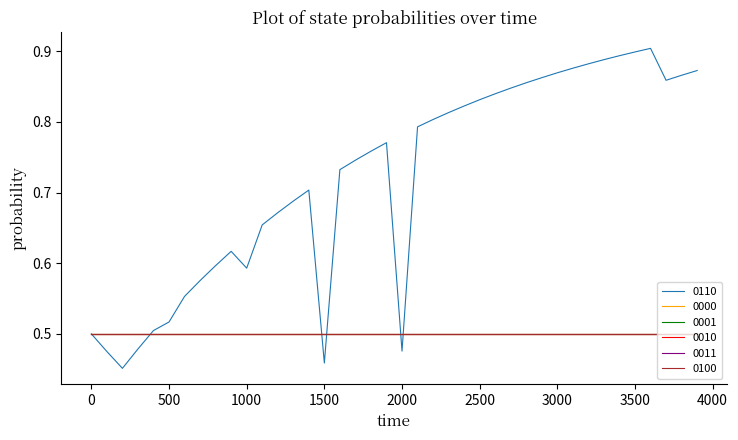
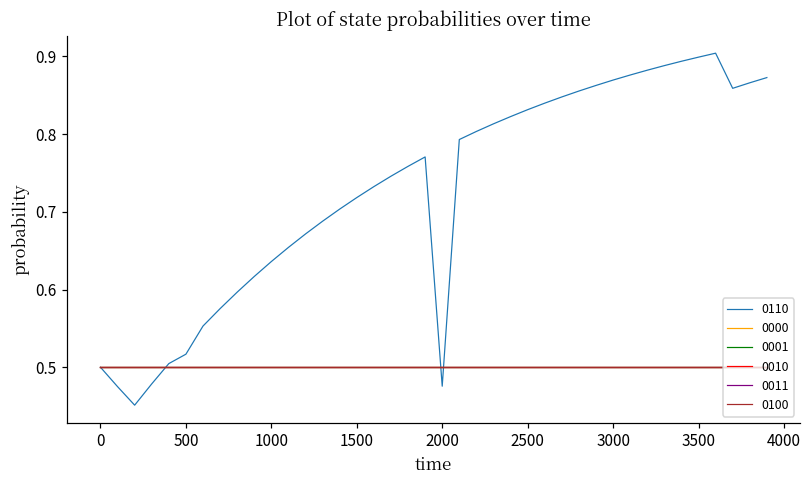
  {
    "0110": {
      "500": 0.52,
-     "1000": 0.59,
-     "1500": 0.46,
+     "1000": 0.64,
+     "1500": 0.72,
      "2000": 0.48,
      "2500": 0.83,
      "3000": 0.87,
      "3500": 0.90
    },
    "0100": {
      "500": 0.50,
      "1000": 0.50,
      "1500": 0.50,
      "2000": 0.50,
      "2500": 0.50,
      "3000": 0.50,
      "3500": 0.50
    }
  }
